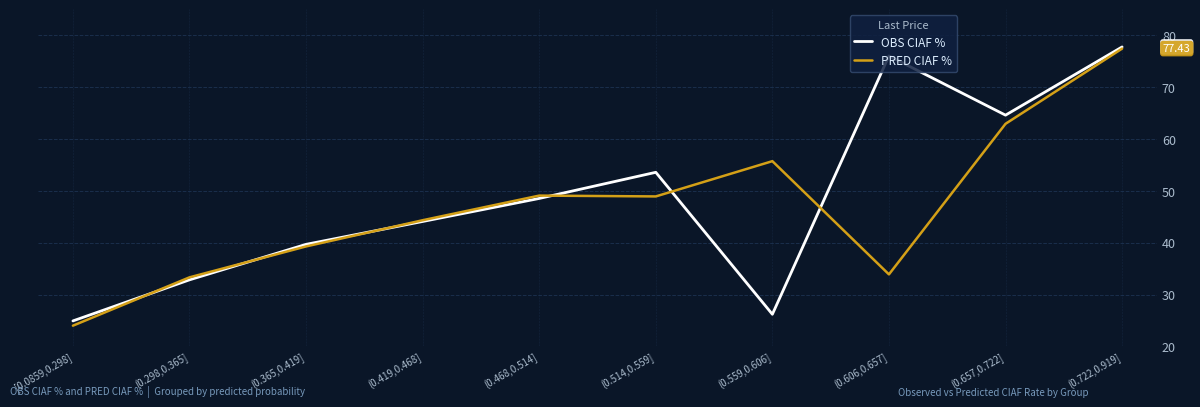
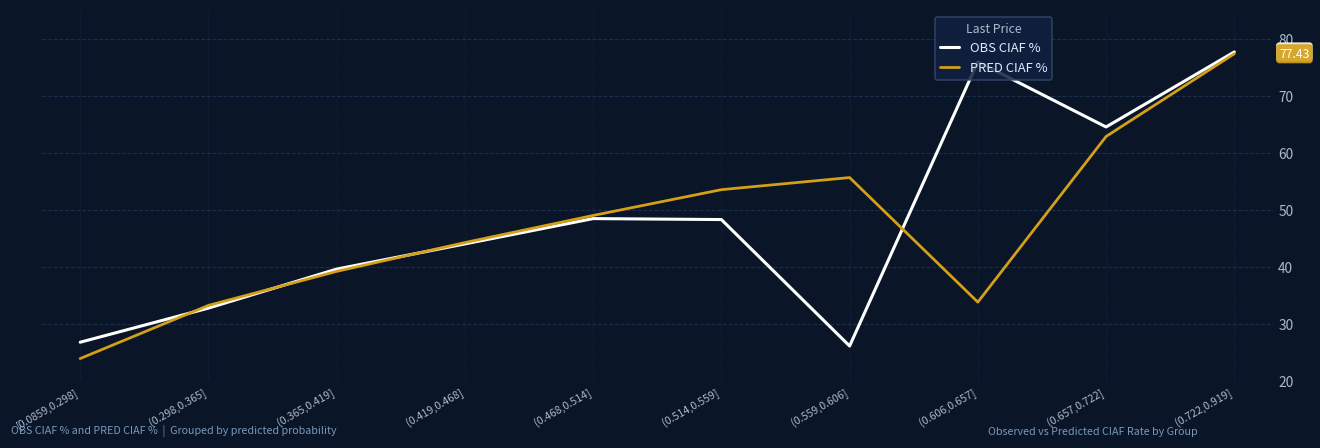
  {
    "OBS CIAF %": {
-     "[0.0859,0.298]": 25,
+     "[0.0859,0.298]": 27,
      "(0.468,0.514]": 49,
-     "(0.514,0.559]": 54,
+     "(0.514,0.559]": 48,
      "(0.559,0.606]": 26,
      "(0.657,0.722]": 65
    },
    "PRED CIAF %": {
      "[0.0859,0.298]": 24,
      "(0.468,0.514]": 49,
-     "(0.514,0.559]": 49,
+     "(0.514,0.559]": 54,
      "(0.559,0.606]": 56,
      "(0.606,0.657]": 34,
      "(0.657,0.722]": 63
    }
  }
